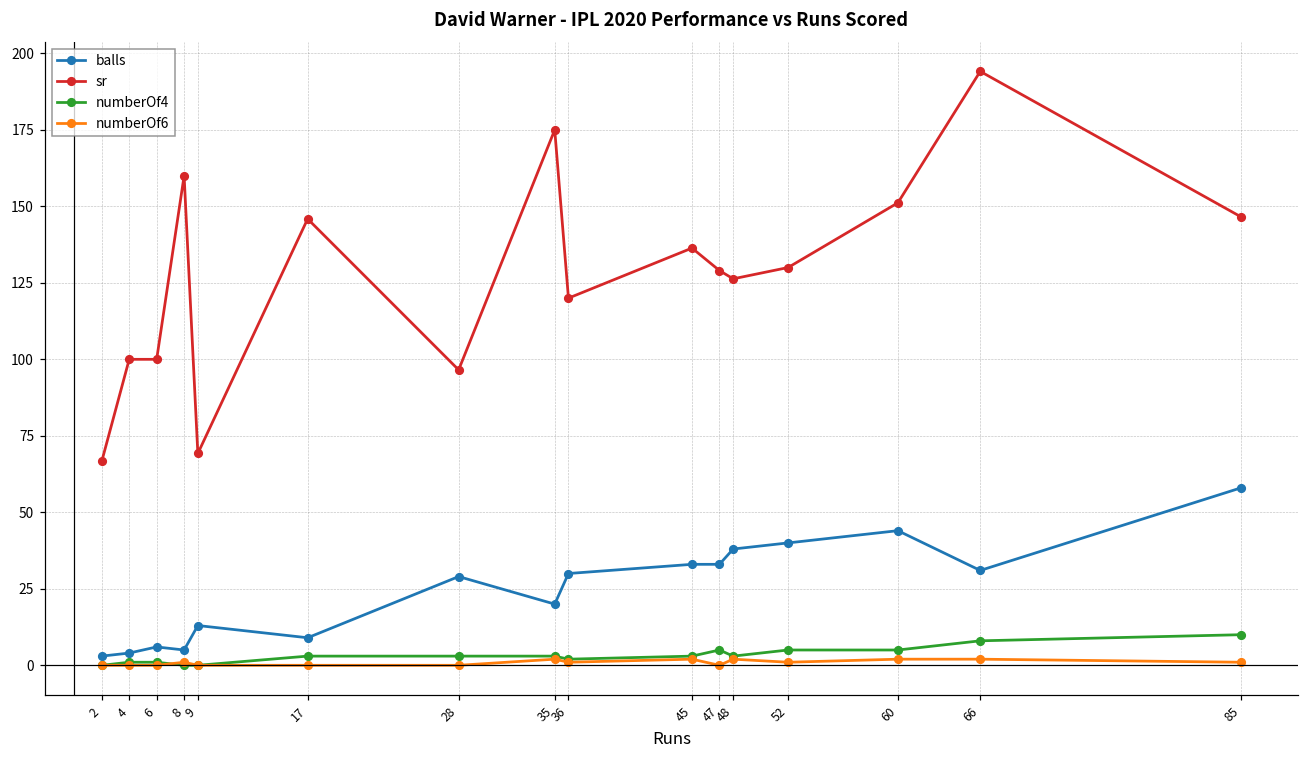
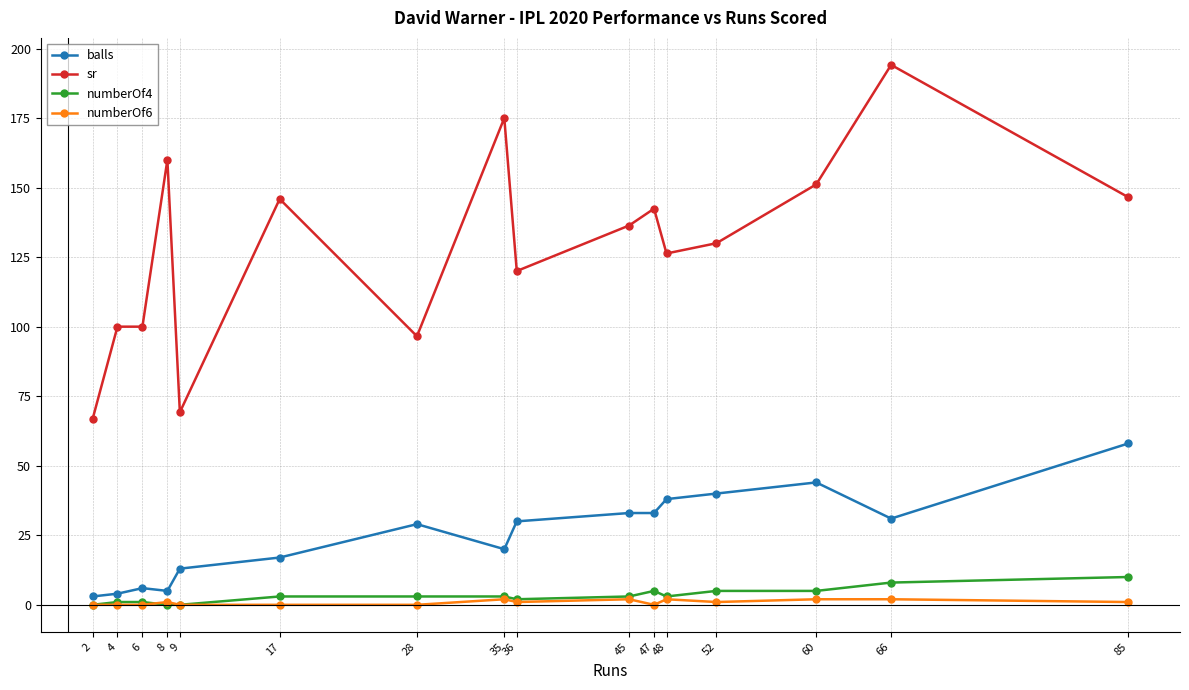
  {
    "balls": {
      "2": 3,
      "4": 4,
      "6": 6,
      "8": 5,
      "9": 13,
-     "17": 9,
+     "17": 17,
      "28": 29,
      "35": 20,
      "36": 30,
      "45": 33,
      "47": 33,
      "48": 38,
      "52": 40,
      "60": 44,
      "66": 31,
      "85": 58
    },
    "sr": {
      "2": 67,
      "4": 100,
      "6": 100,
      "8": 160,
      "9": 69,
      "17": 146,
      "28": 97,
      "35": 175,
      "36": 120,
      "45": 136,
-     "47": 129,
+     "47": 142,
      "48": 126,
      "52": 130,
      "60": 151,
      "66": 194,
      "85": 147
    },
    "numberOf4": {
      "4": 1,
      "6": 1,
      "8": 0,
      "17": 3,
      "28": 3,
      "35": 3,
      "36": 2,
      "45": 3,
      "47": 5,
      "48": 3,
      "52": 5,
      "60": 5,
      "66": 8,
      "85": 10
    },
    "numberOf6": {
      "4": 0,
      "6": 0,
      "8": 1,
      "17": 0,
      "28": 0,
      "35": 2,
      "36": 1,
      "45": 2,
      "47": 0,
      "48": 2,
      "52": 1,
      "60": 2,
      "66": 2,
      "85": 1
    }
  }
